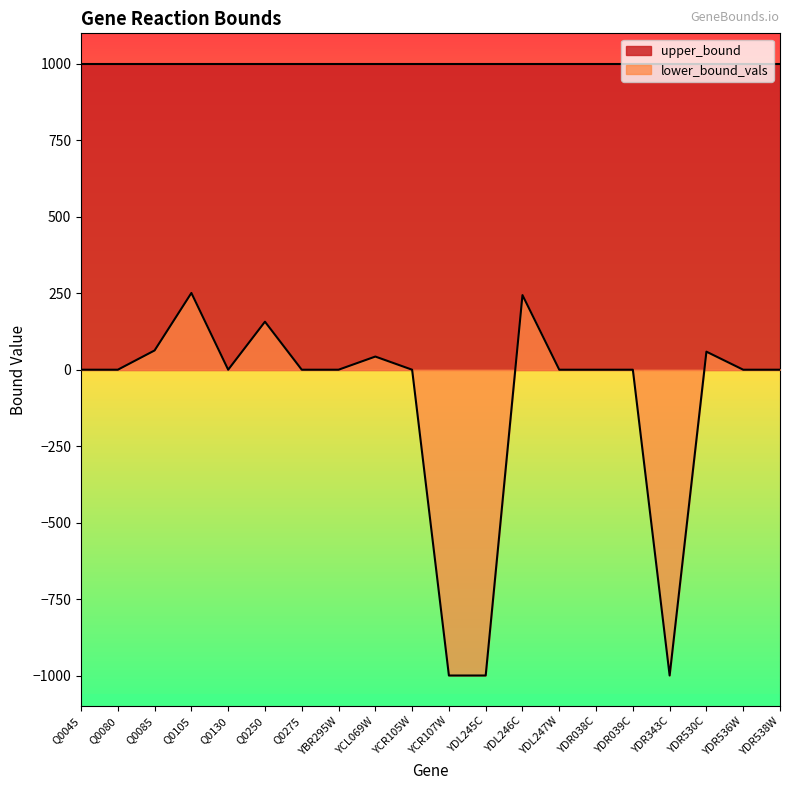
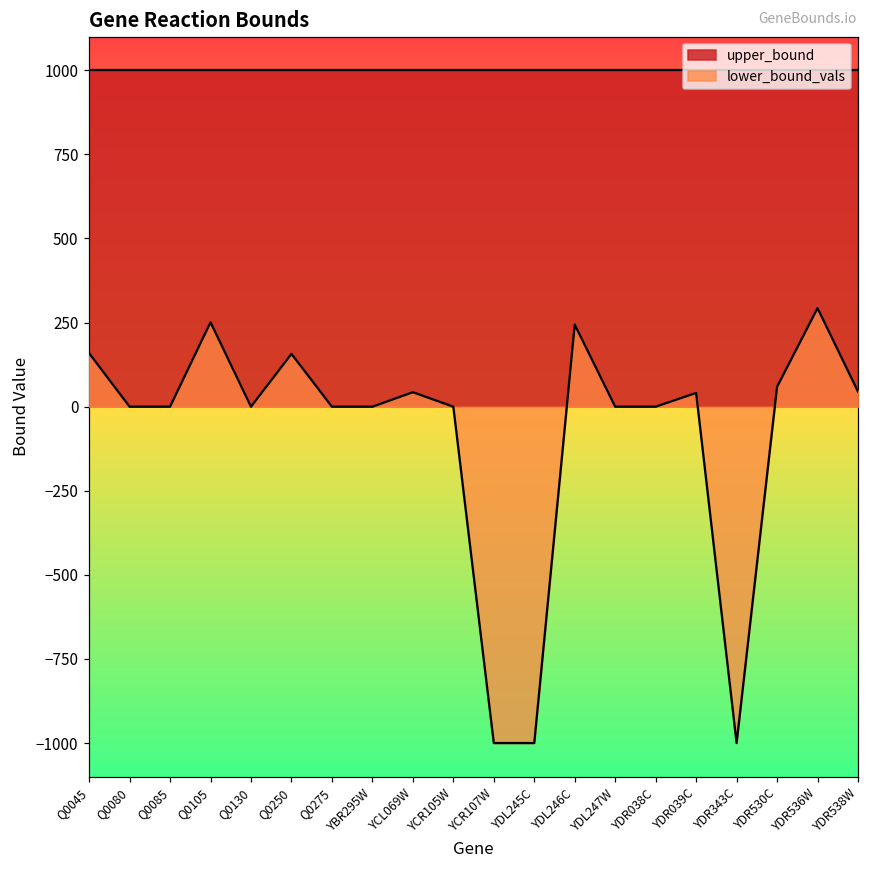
  {
    "upper_bound": {
      "Q0045": 1000,
      "Q0080": 1000,
      "Q0085": 1000,
      "Q0105": 1000,
      "Q0130": 1000,
      "Q0250": 1000,
      "Q0275": 1000,
      "YBR295W": 1000,
      "YCL069W": 1000,
      "YCR105W": 1000,
      "YCR107W": 1000,
      "YDL245C": 1000,
      "YDL246C": 1000,
      "YDL247W": 1000,
      "YDR038C": 1000,
      "YDR538W": 1000
    },
    "lower_bound_vals": {
-     "Q0045": 0,
-     "Q0085": 60,
-     "YDR039C": 0,
-     "YDR536W": 0,
-     "YDR538W": 0
+     "Q0045": 160,
+     "Q0085": 0,
+     "YDR039C": 40,
+     "YDR536W": 290,
+     "YDR538W": 50
    }
  }
